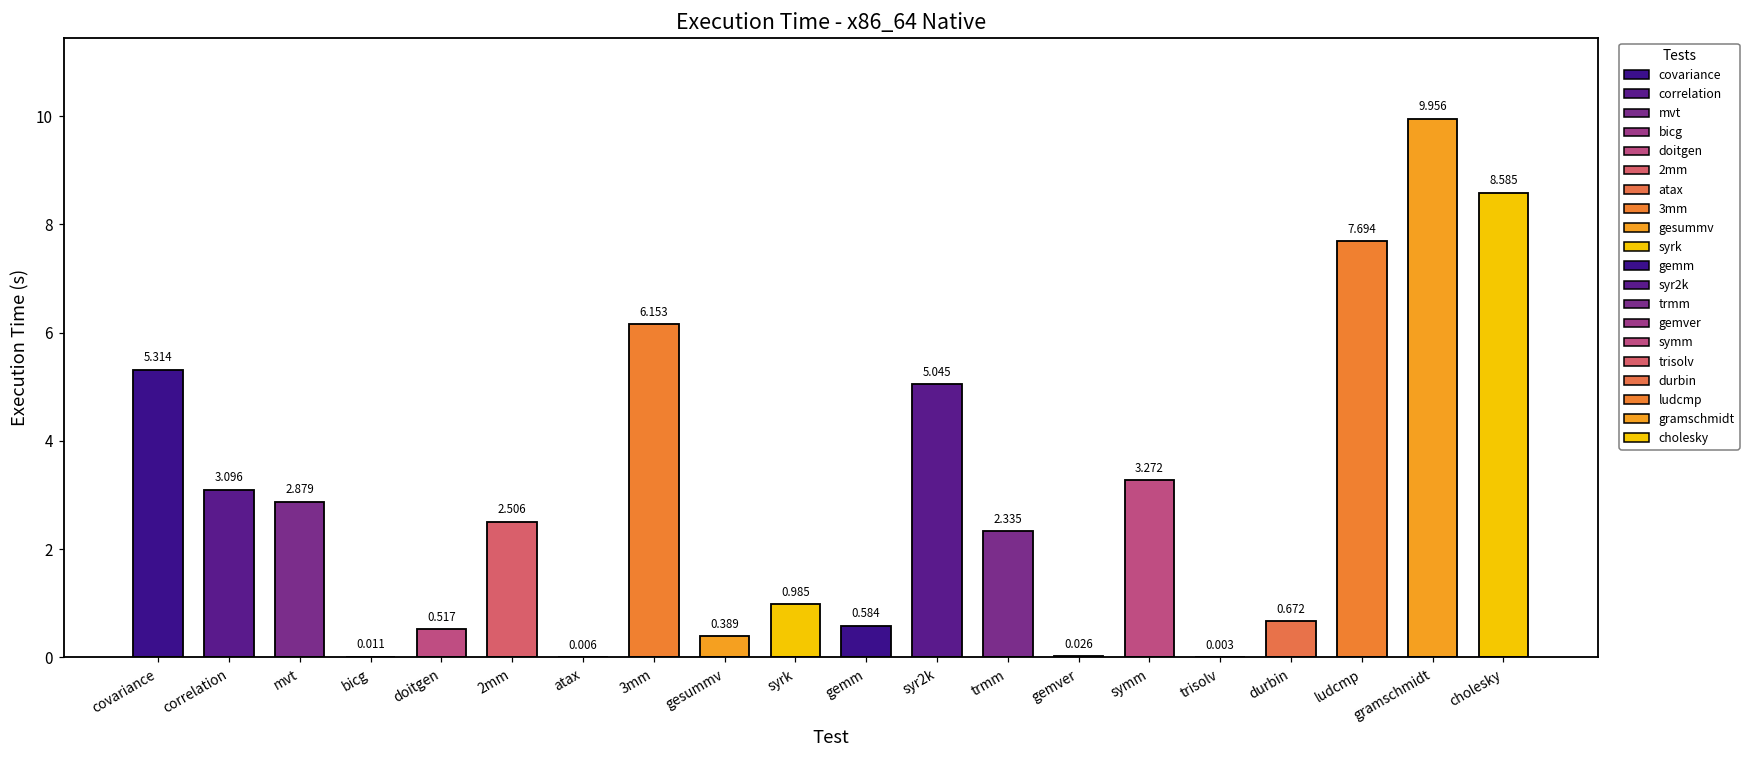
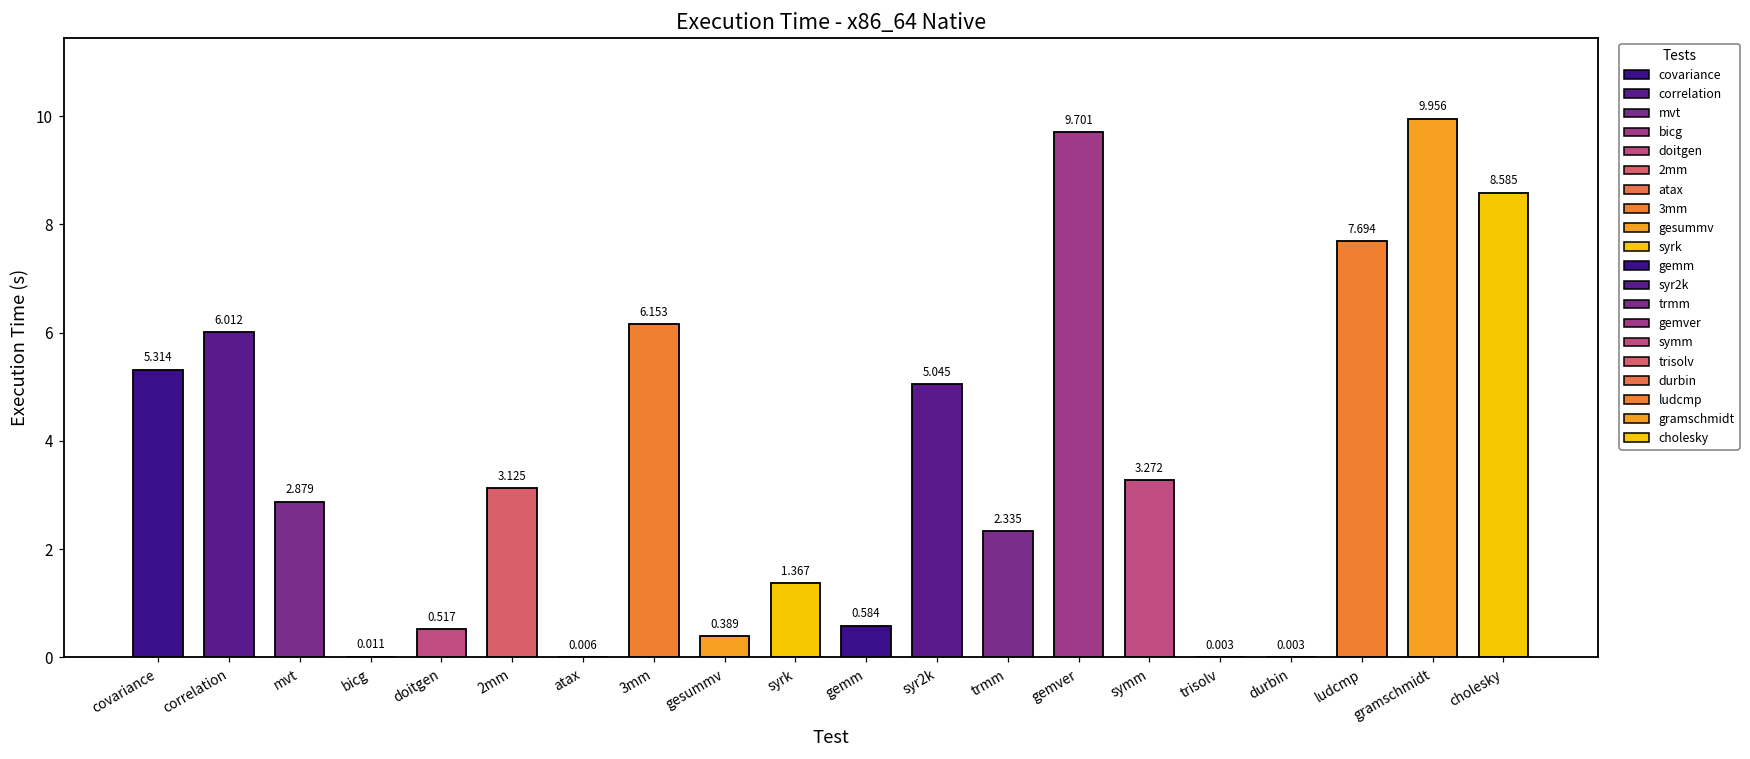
  {
    "covariance": 5.314,
-   "correlation": 3.096,
+   "correlation": 6.012,
    "mvt": 2.879,
    "bicg": 0.011,
    "doitgen": 0.517,
-   "2mm": 2.506,
+   "2mm": 3.125,
    "atax": 0.006,
    "3mm": 6.153,
    "gesummv": 0.389,
-   "syrk": 0.985,
+   "syrk": 1.367,
    "gemm": 0.584,
    "syr2k": 5.045,
    "trmm": 2.335,
-   "gemver": 0.026,
+   "gemver": 9.701,
    "symm": 3.272,
    "trisolv": 0.003,
-   "durbin": 0.672,
+   "durbin": 0.003,
    "ludcmp": 7.694,
    "gramschmidt": 9.956,
    "cholesky": 8.585
  }
